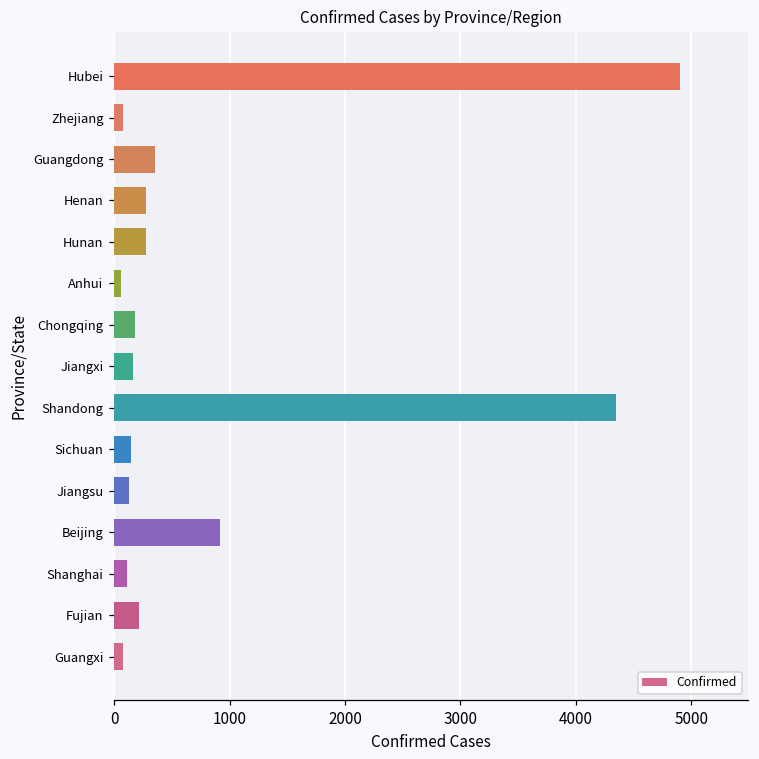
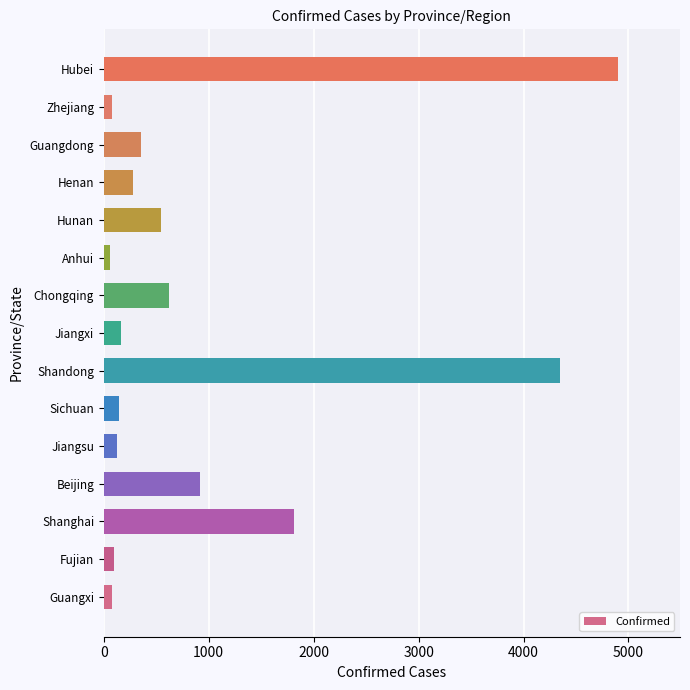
  {
    "Hubei": 4900,
    "Zhejiang": 80,
    "Guangdong": 350,
    "Henan": 280,
-   "Hunan": 280,
+   "Hunan": 540,
    "Anhui": 60,
-   "Chongqing": 180,
+   "Chongqing": 620,
    "Jiangxi": 160,
    "Shandong": 4350,
    "Sichuan": 140,
    "Jiangsu": 130,
    "Beijing": 920,
-   "Shanghai": 110,
-   "Fujian": 220,
+   "Shanghai": 1810,
+   "Fujian": 100,
    "Guangxi": 80
  }
